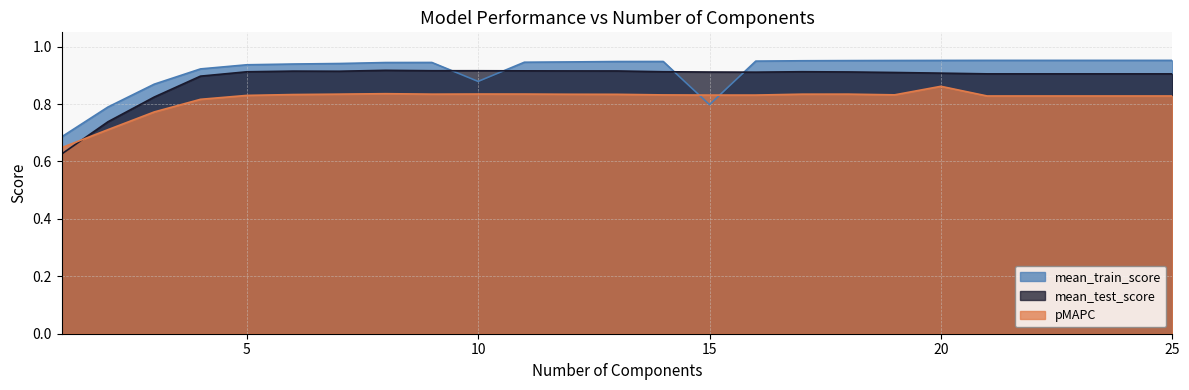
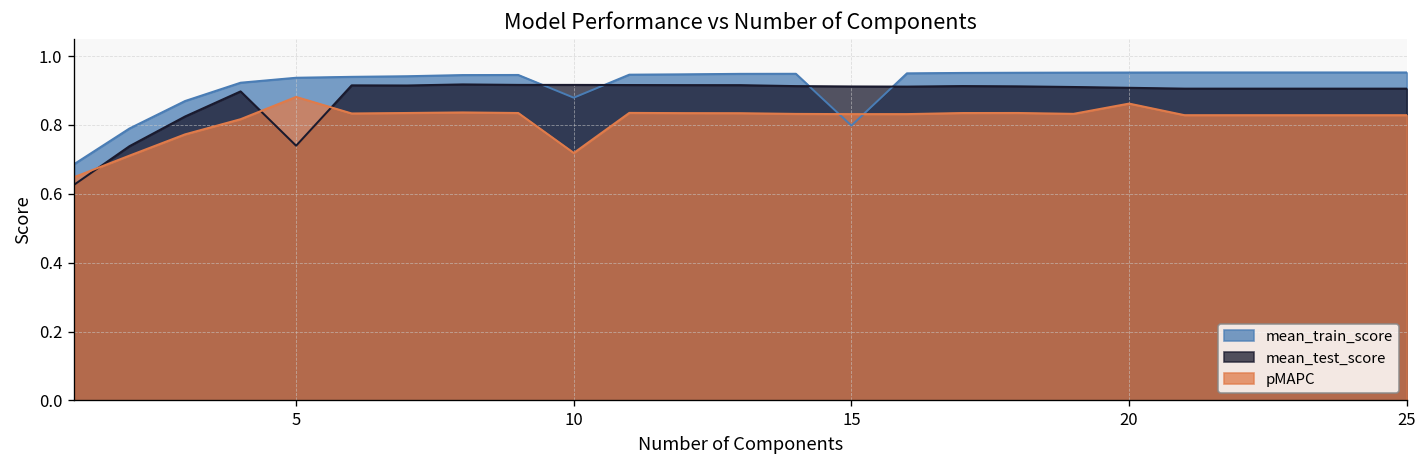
  {
    "mean_train_score": {
      "5": 0.94,
      "10": 0.88,
      "15": 0.80,
      "20": 0.95,
      "25": 0.95
    },
    "mean_test_score": {
-     "5": 0.91,
+     "5": 0.74,
      "10": 0.92,
      "15": 0.91,
      "20": 0.91,
      "25": 0.91
    },
    "pMAPC": {
-     "5": 0.83,
-     "10": 0.84,
+     "5": 0.88,
+     "10": 0.72,
      "15": 0.83,
      "20": 0.86,
      "25": 0.83
    }
  }
